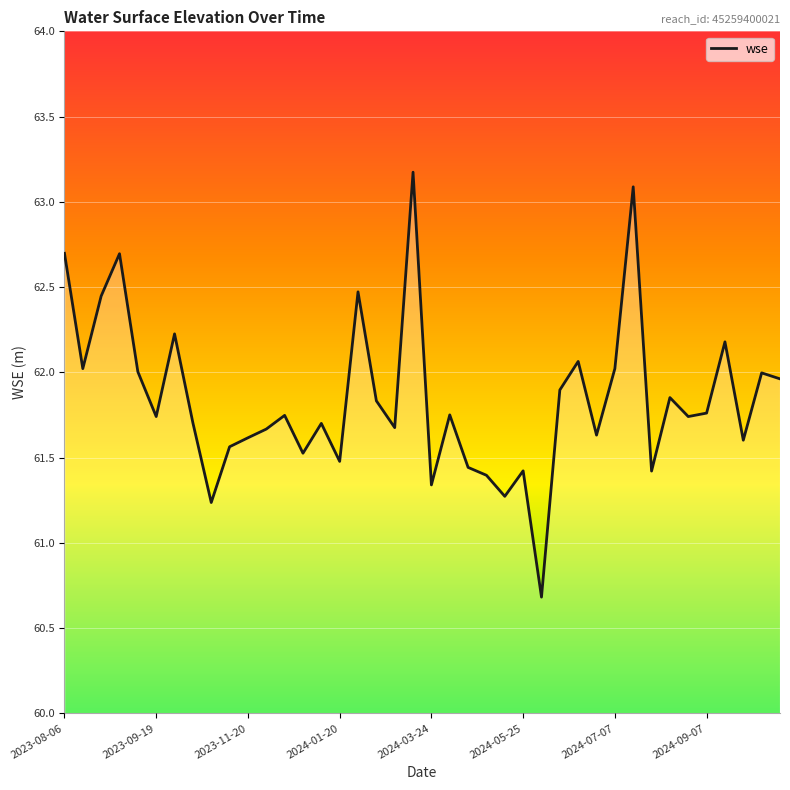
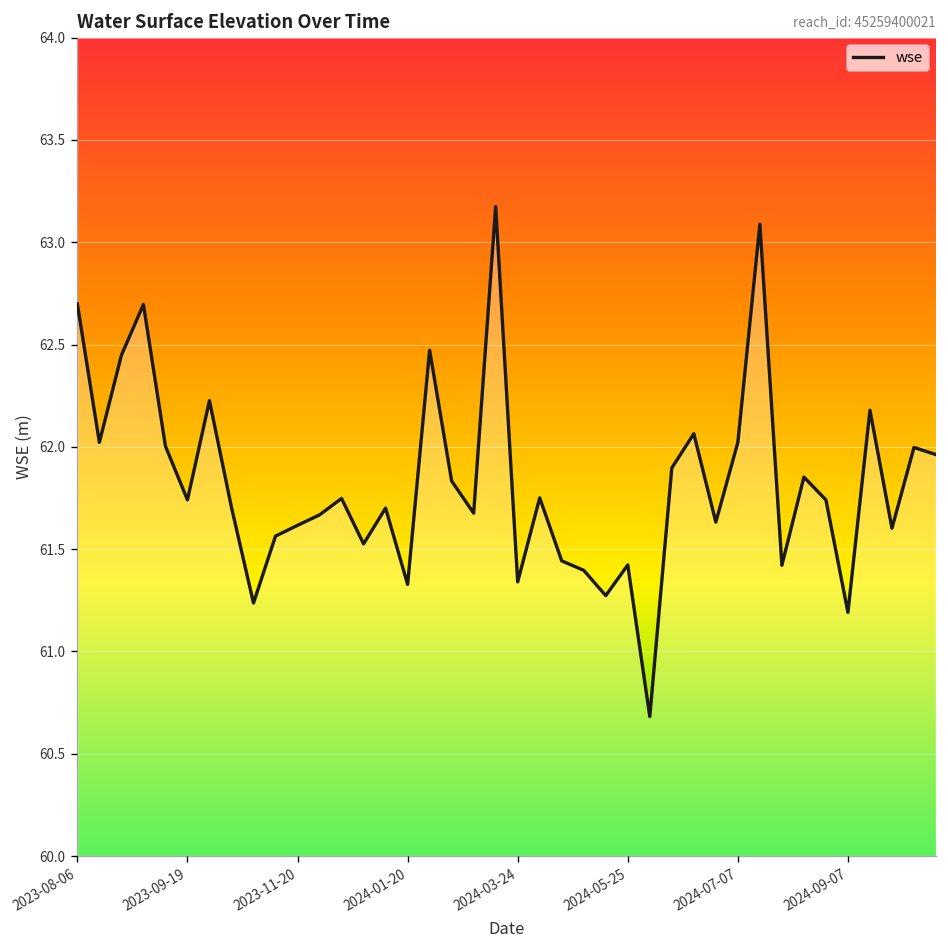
  {
    "2023-08-06": 62.70,
    "2023-09-19": 61.74,
    "2023-11-20": 61.62,
-   "2024-01-20": 61.48,
+   "2024-01-20": 61.33,
    "2024-03-24": 61.34,
    "2024-05-25": 61.42,
    "2024-07-07": 62.02,
-   "2024-09-07": 61.76
+   "2024-09-07": 61.19
  }
